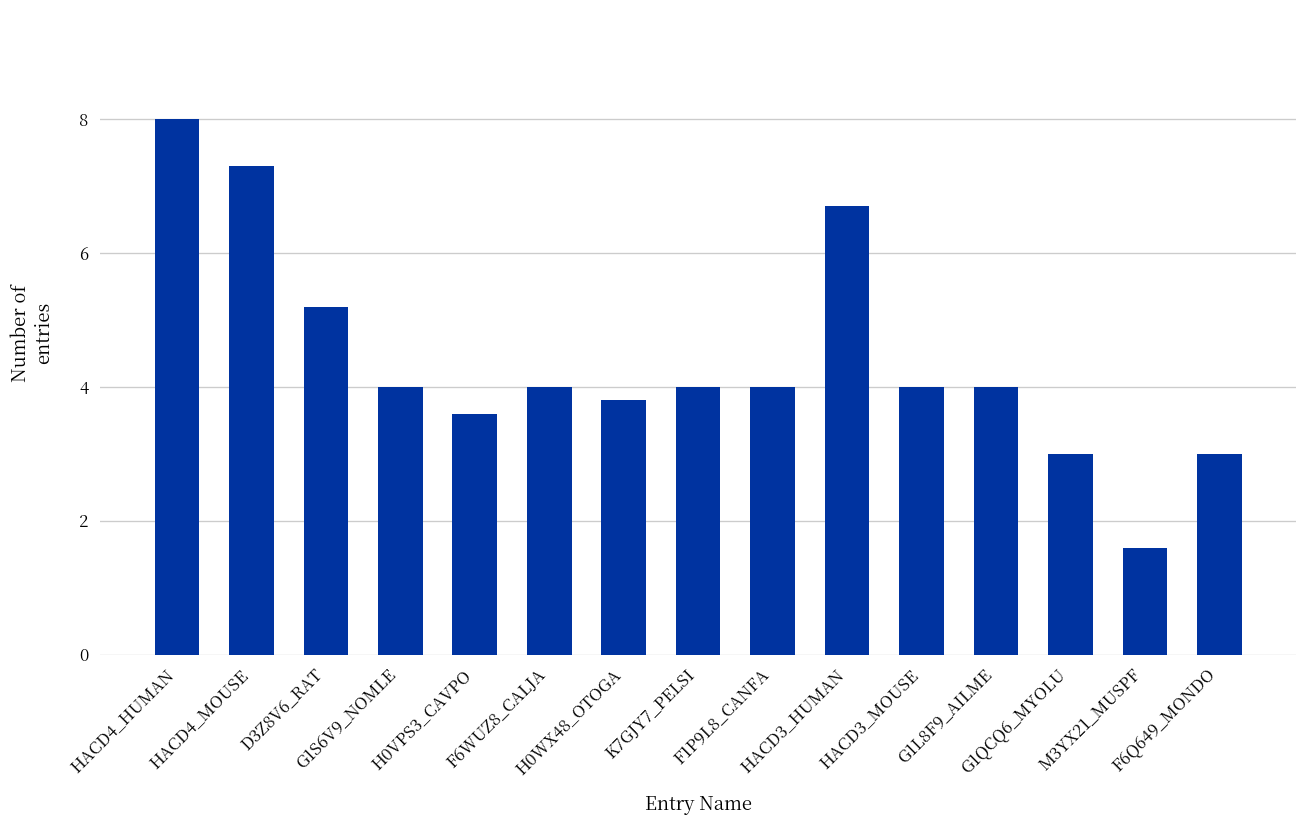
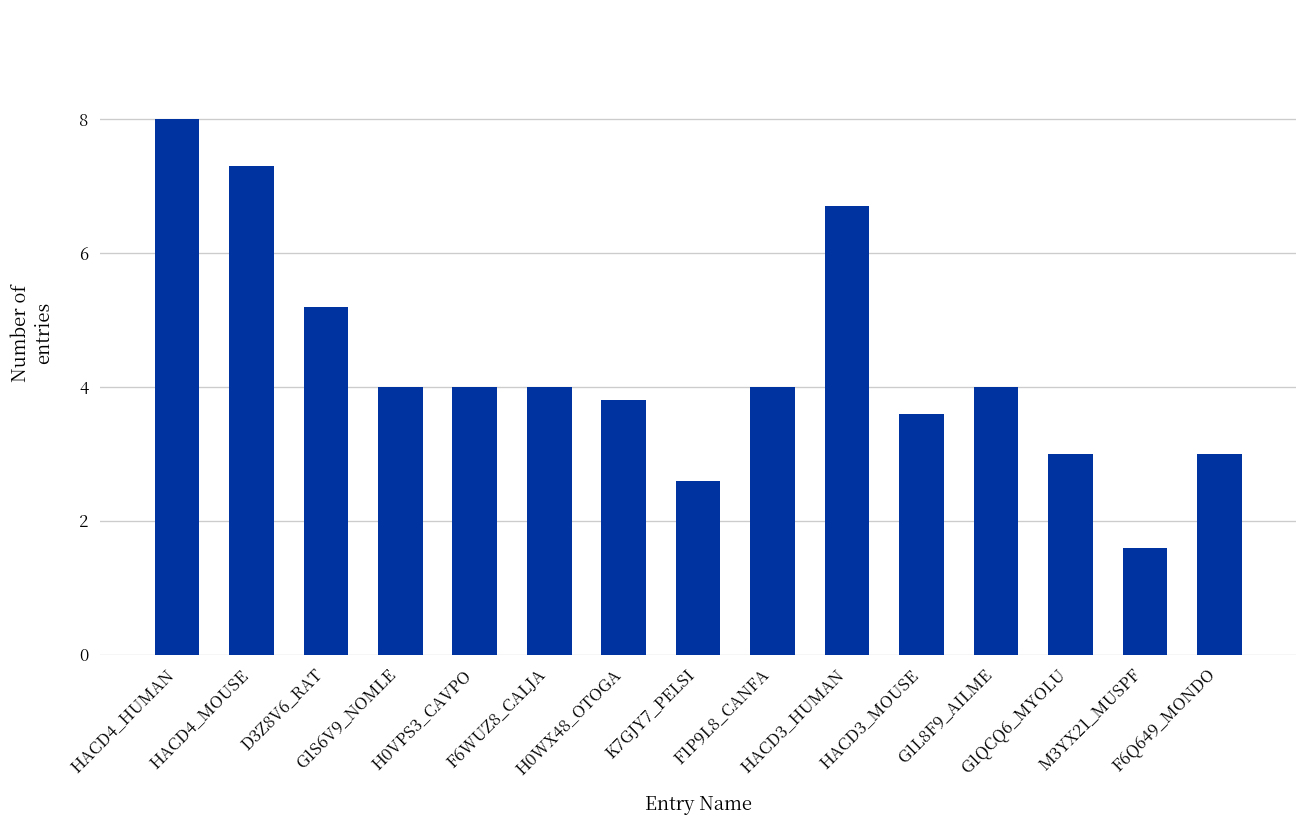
  {
    "HACD4_HUMAN": 8.0,
    "HACD4_MOUSE": 7.3,
    "D3Z8V6_RAT": 5.2,
    "G1S6V9_NOMLE": 4.0,
-   "H0VPS3_CAVPO": 3.6,
+   "H0VPS3_CAVPO": 4.0,
    "F6WUZ8_CALJA": 4.0,
    "H0WX48_OTOGA": 3.8,
-   "K7GJY7_PELSI": 4.0,
+   "K7GJY7_PELSI": 2.6,
    "F1P9L8_CANFA": 4.0,
    "HACD3_HUMAN": 6.7,
-   "HACD3_MOUSE": 4.0,
+   "HACD3_MOUSE": 3.6,
    "G1L8F9_AILME": 4.0,
    "G1QCQ6_MYOLU": 3.0,
    "M3YX21_MUSPF": 1.6,
    "F6Q649_MONDO": 3.0
  }
